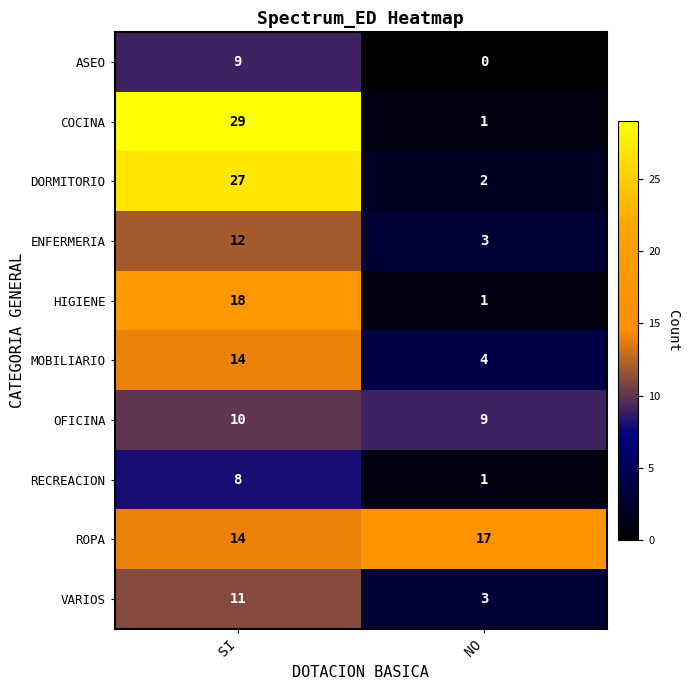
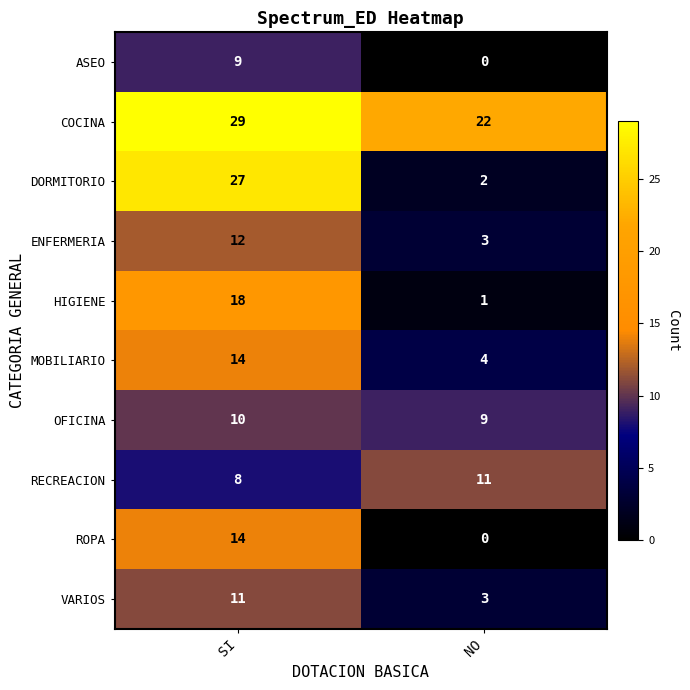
  {
    "ASEO": {
      "SI": 9,
      "NO": 0
    },
    "COCINA": {
      "SI": 29,
-     "NO": 1
+     "NO": 22
    },
    "DORMITORIO": {
      "SI": 27,
      "NO": 2
    },
    "ENFERMERIA": {
      "SI": 12,
      "NO": 3
    },
    "HIGIENE": {
      "SI": 18,
      "NO": 1
    },
    "MOBILIARIO": {
      "SI": 14,
      "NO": 4
    },
    "OFICINA": {
      "SI": 10,
      "NO": 9
    },
    "RECREACION": {
      "SI": 8,
-     "NO": 1
+     "NO": 11
    },
    "ROPA": {
      "SI": 14,
-     "NO": 17
+     "NO": 0
    },
    "VARIOS": {
      "SI": 11,
      "NO": 3
    }
  }
